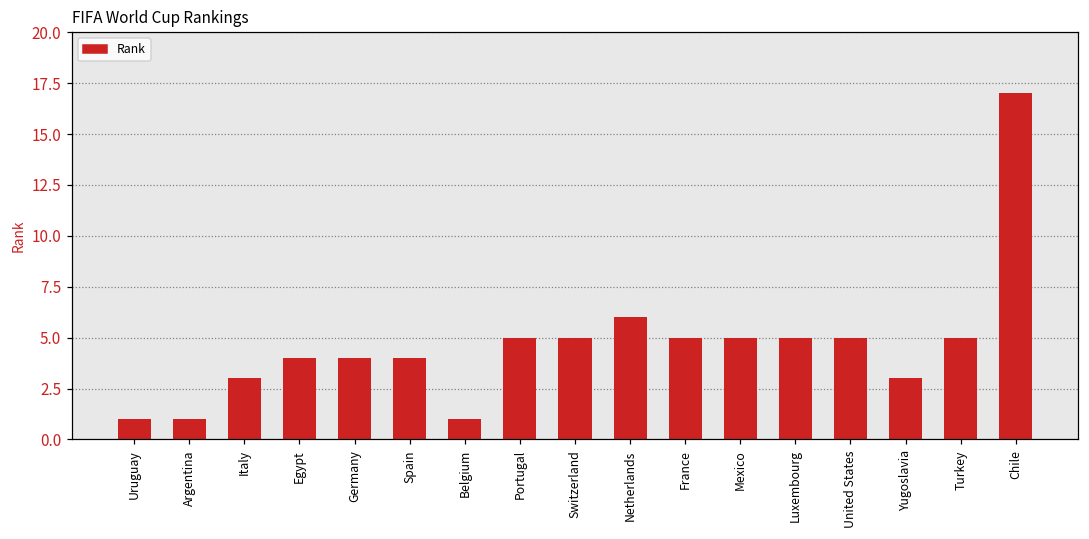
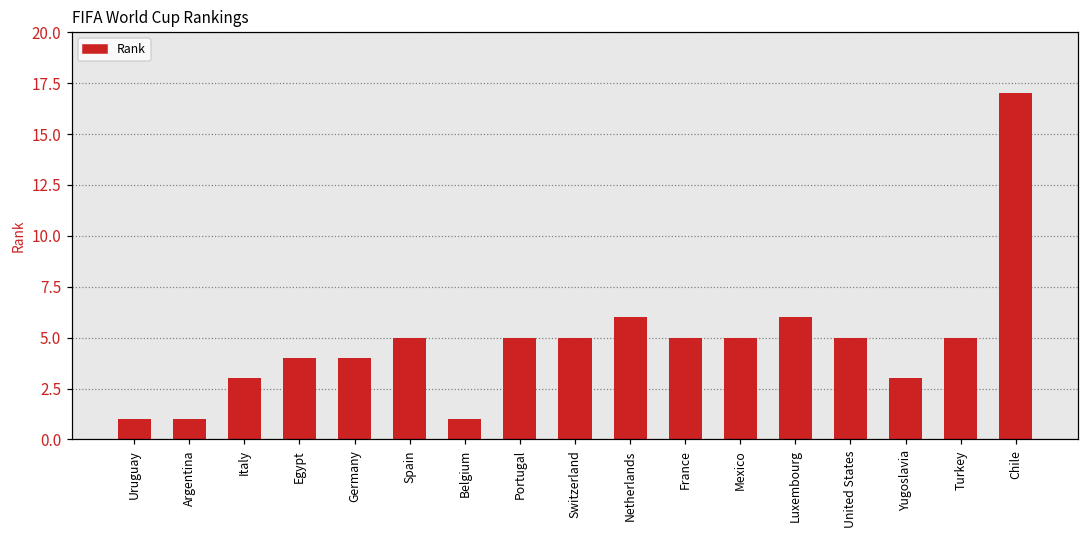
  {
    "Uruguay": 1,
    "Argentina": 1,
    "Italy": 3,
    "Egypt": 4,
    "Germany": 4,
-   "Spain": 4,
+   "Spain": 5,
    "Belgium": 1,
    "Portugal": 5,
    "Switzerland": 5,
    "Netherlands": 6,
    "France": 5,
    "Mexico": 5,
-   "Luxembourg": 5,
+   "Luxembourg": 6,
    "United States": 5,
    "Yugoslavia": 3,
    "Turkey": 5,
    "Chile": 17
  }
